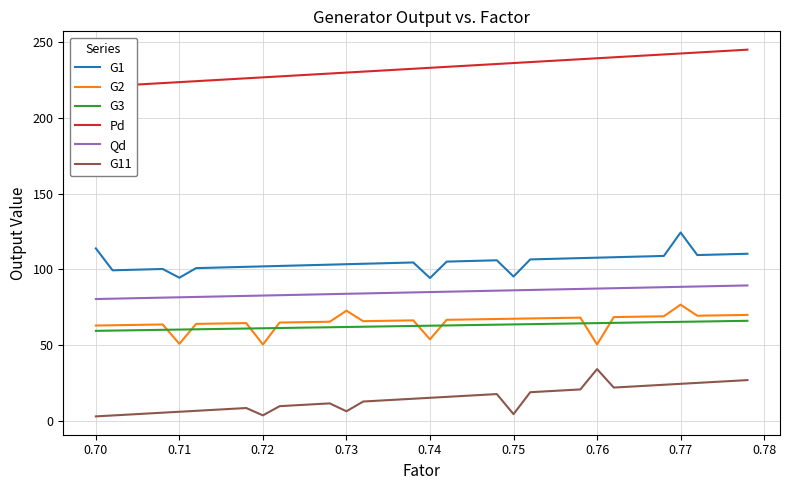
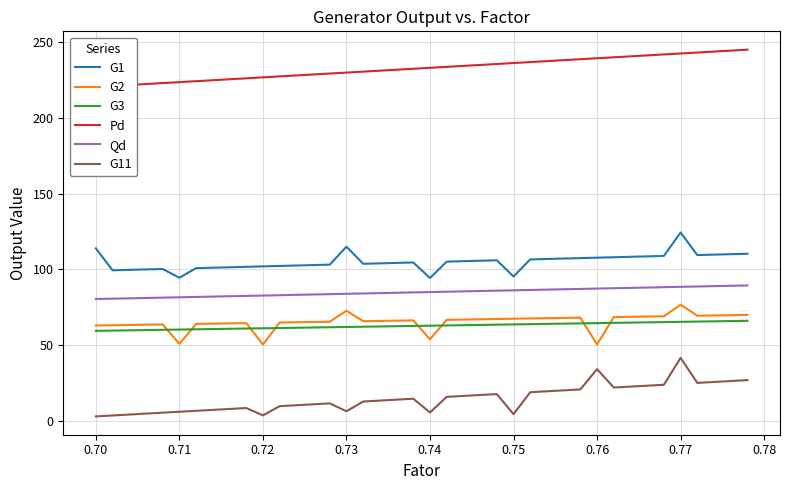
  {
    "G1": {
      "0.70": 114,
      "0.71": 95,
      "0.72": 102,
-     "0.73": 103,
+     "0.73": 115,
      "0.74": 94,
      "0.75": 95,
      "0.76": 108,
      "0.77": 124
    },
    "G2": {
      "0.70": 63,
      "0.71": 51,
      "0.72": 51,
      "0.73": 73,
      "0.74": 54,
      "0.75": 68,
      "0.76": 51,
      "0.77": 77
    },
    "G3": {
      "0.70": 60,
      "0.71": 60,
      "0.72": 61,
      "0.73": 62,
      "0.74": 63,
      "0.75": 64,
      "0.76": 65,
      "0.77": 65
    },
    "Pd": {
      "0.71": 224,
      "0.72": 227,
      "0.73": 230,
      "0.74": 233,
      "0.75": 236,
      "0.76": 239,
      "0.77": 243
    },
    "Qd": {
      "0.70": 81,
      "0.71": 82,
      "0.72": 83,
      "0.73": 84,
      "0.74": 85,
      "0.75": 86,
      "0.76": 87,
      "0.77": 89
    },
    "G11": {
      "0.70": 3,
      "0.71": 6,
      "0.72": 4,
      "0.73": 6,
-     "0.74": 15,
+     "0.74": 6,
      "0.75": 5,
      "0.76": 34,
-     "0.77": 25
+     "0.77": 42
    }
  }
